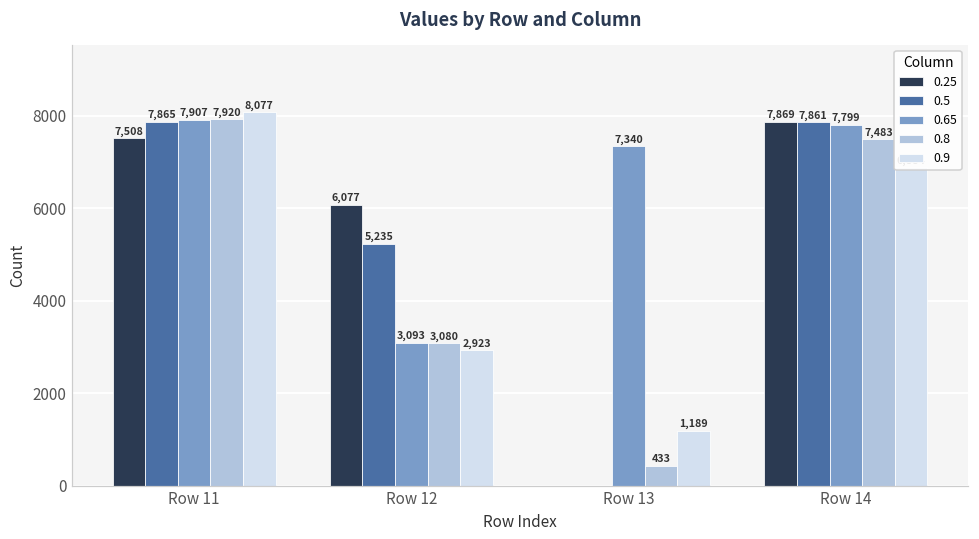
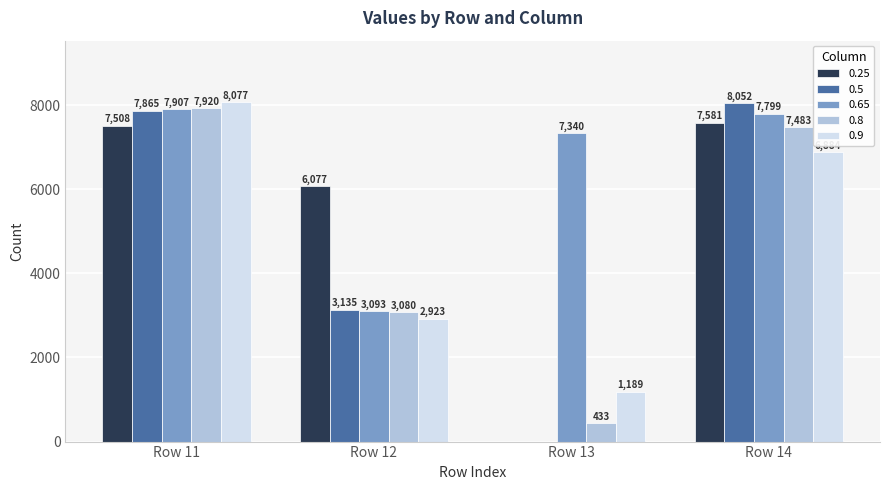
  {
    "0.25": {
      "Row 11": "7,508",
      "Row 12": "6,077",
-     "Row 14": "7,869"
+     "Row 14": "7,581"
    },
    "0.5": {
      "Row 11": "7,865",
-     "Row 12": "5,235",
-     "Row 14": "7,861"
+     "Row 12": "3,135",
+     "Row 14": "8,052"
    },
    "0.65": {
      "Row 11": "7,907",
      "Row 12": "3,093",
      "Row 13": "7,340",
      "Row 14": "7,799"
    }
  }
